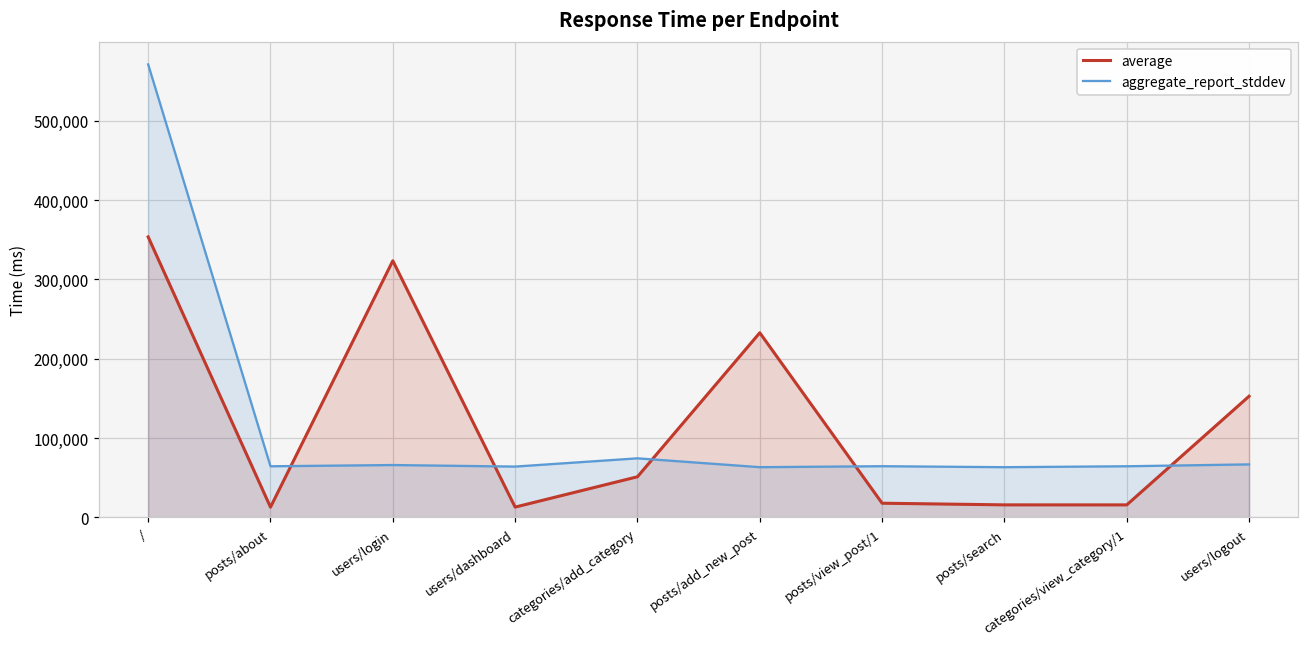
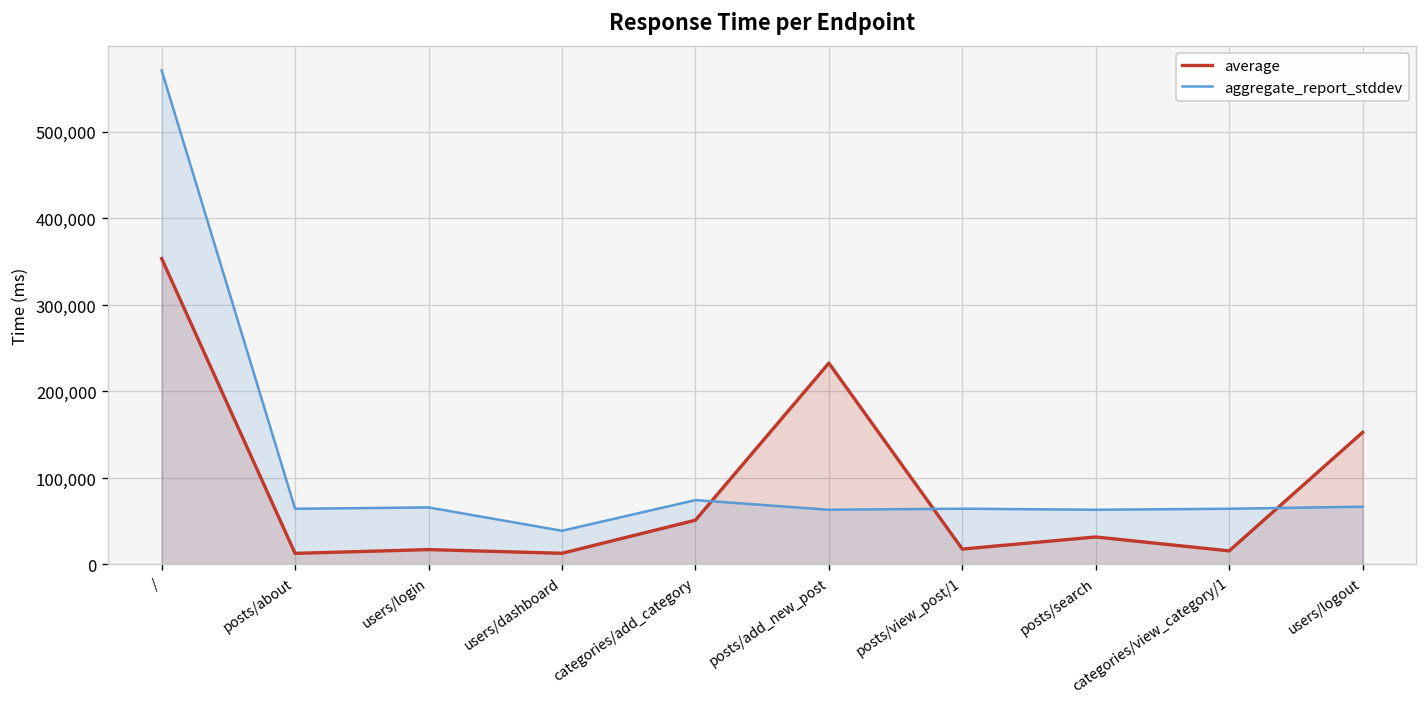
  {
    "average": {
      "/": "350,000",
      "posts/about": "10,000",
-     "users/login": "320,000",
+     "users/login": "20,000",
      "users/dashboard": "10,000",
      "categories/add_category": "50,000",
      "posts/add_new_post": "230,000",
      "posts/view_post/1": "20,000",
-     "posts/search": "20,000",
+     "posts/search": "30,000",
      "categories/view_category/1": "20,000",
      "users/logout": "150,000"
    },
    "aggregate_report_stddev": {
      "/": "570,000",
      "posts/about": "60,000",
      "users/login": "70,000",
-     "users/dashboard": "60,000",
+     "users/dashboard": "40,000",
      "categories/add_category": "70,000",
      "posts/add_new_post": "60,000",
      "posts/view_post/1": "60,000",
      "posts/search": "60,000",
      "categories/view_category/1": "60,000",
      "users/logout": "70,000"
    }
  }
